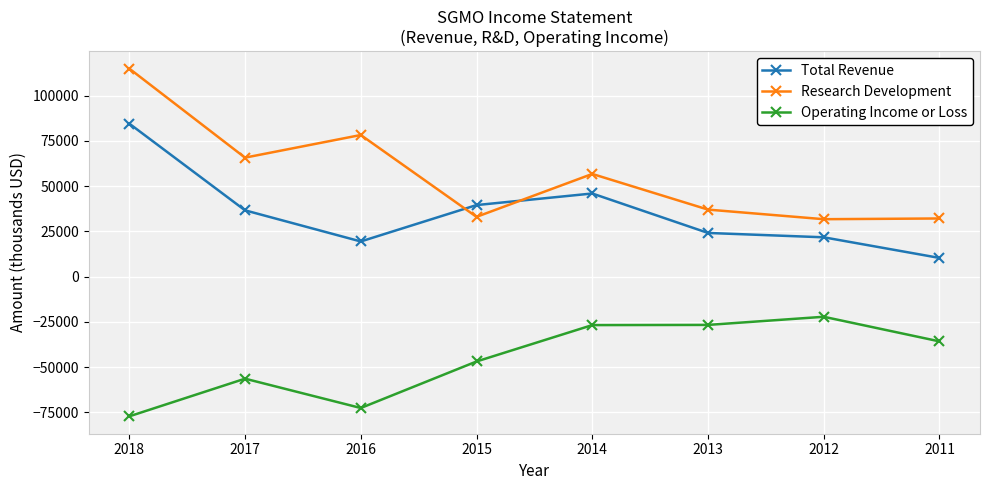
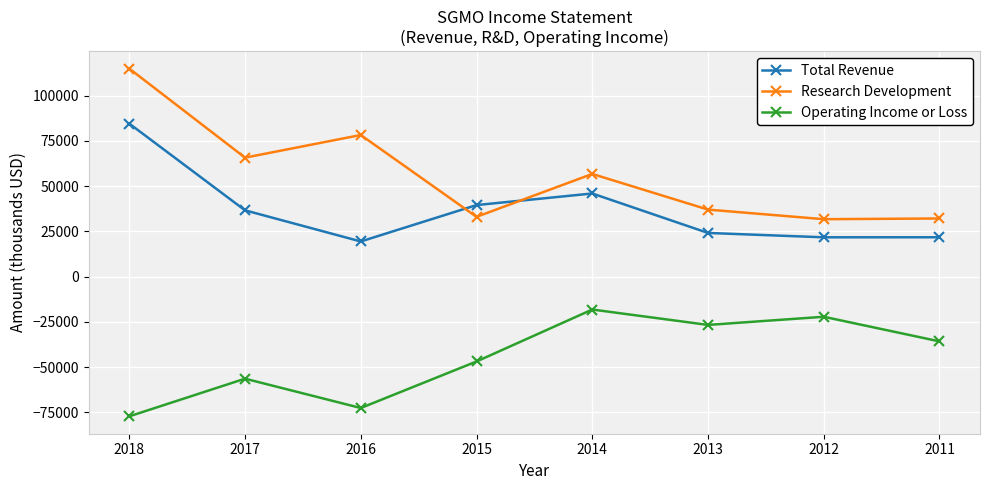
  {
    "Total Revenue": {
      "2018": 85000,
      "2017": 37000,
      "2016": 19000,
      "2015": 40000,
      "2014": 46000,
      "2013": 24000,
      "2012": 22000,
-     "2011": 10000
+     "2011": 22000
    },
    "Research Development": {
      "2018": 115000,
      "2017": 66000,
      "2016": 78000,
      "2015": 33000,
      "2014": 57000,
      "2013": 37000,
      "2012": 32000,
      "2011": 32000
    },
    "Operating Income or Loss": {
      "2018": -77000,
      "2017": -56000,
      "2016": -73000,
      "2015": -47000,
-     "2014": -27000,
+     "2014": -18000,
      "2013": -27000,
      "2012": -22000,
      "2011": -36000
    }
  }
